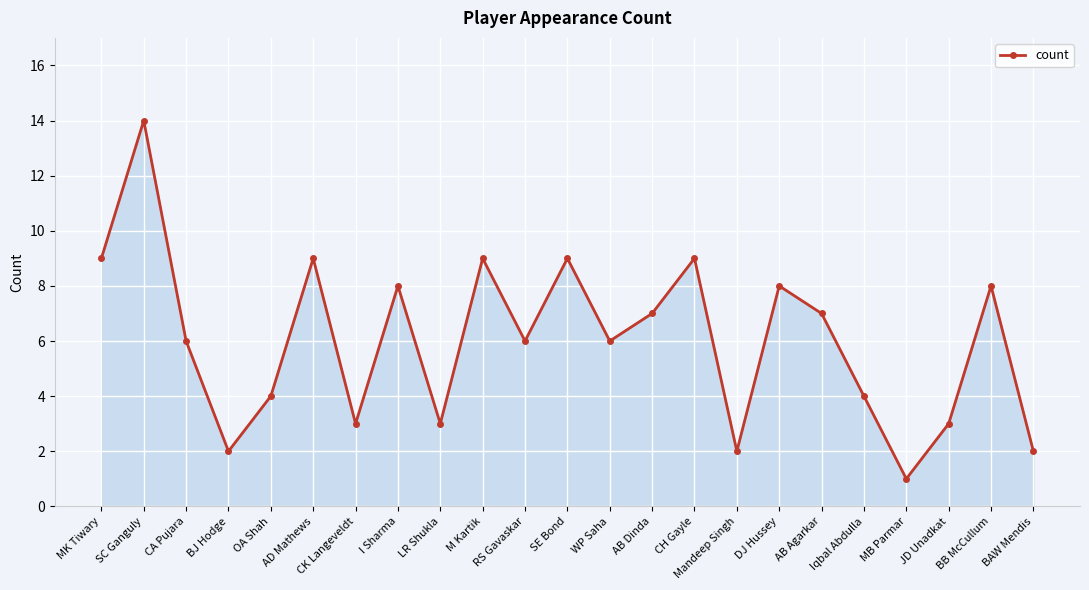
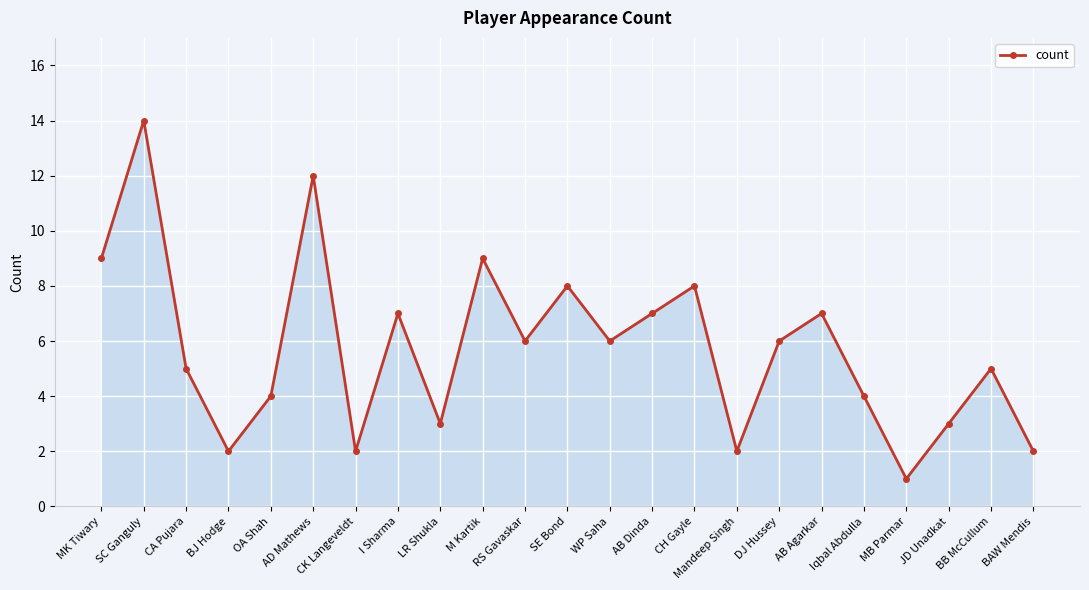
  {
    "MK Tiwary": 9,
    "SC Ganguly": 14,
-   "CA Pujara": 6,
+   "CA Pujara": 5,
    "BJ Hodge": 2,
    "OA Shah": 4,
-   "AD Mathews": 9,
-   "CK Langeveldt": 3,
-   "I Sharma": 8,
+   "AD Mathews": 12,
+   "CK Langeveldt": 2,
+   "I Sharma": 7,
    "LR Shukla": 3,
    "M Kartik": 9,
    "RS Gavaskar": 6,
-   "SE Bond": 9,
+   "SE Bond": 8,
    "WP Saha": 6,
    "AB Dinda": 7,
-   "CH Gayle": 9,
+   "CH Gayle": 8,
    "Mandeep Singh": 2,
-   "DJ Hussey": 8,
+   "DJ Hussey": 6,
    "AB Agarkar": 7,
    "Iqbal Abdulla": 4,
    "MB Parmar": 1,
    "JD Unadkat": 3,
-   "BB McCullum": 8,
+   "BB McCullum": 5,
    "BAW Mendis": 2
  }
